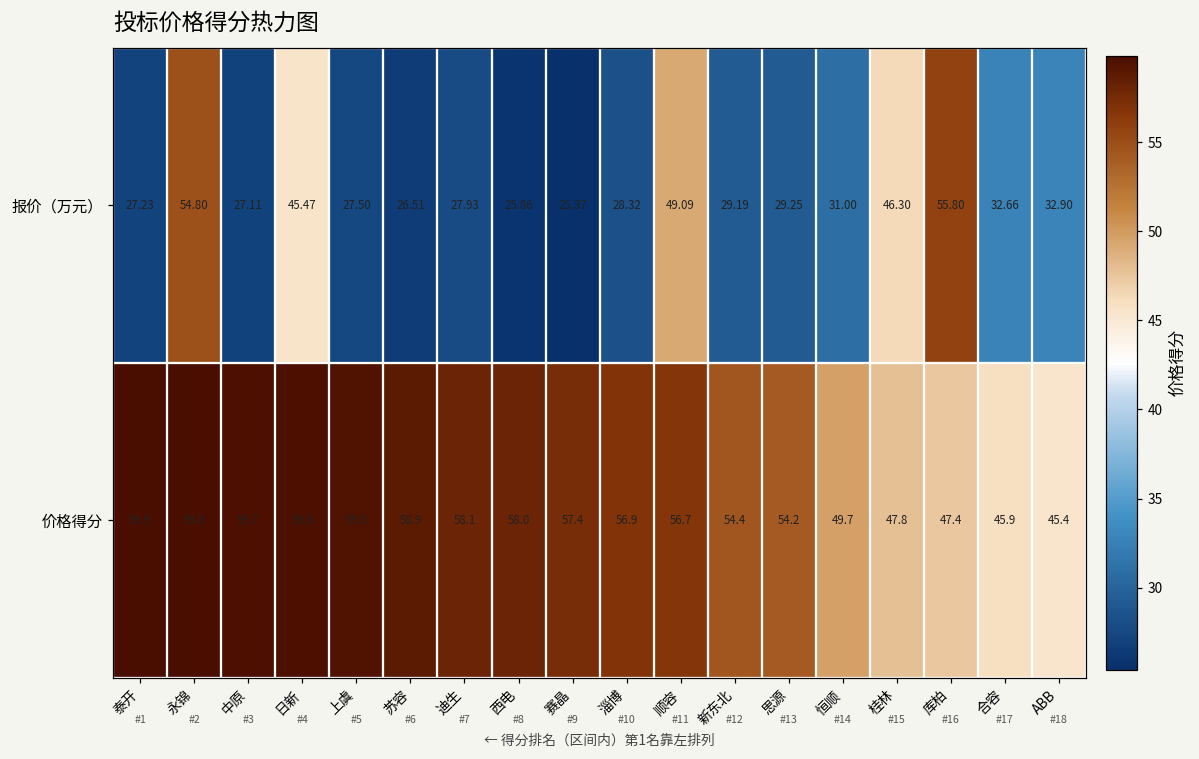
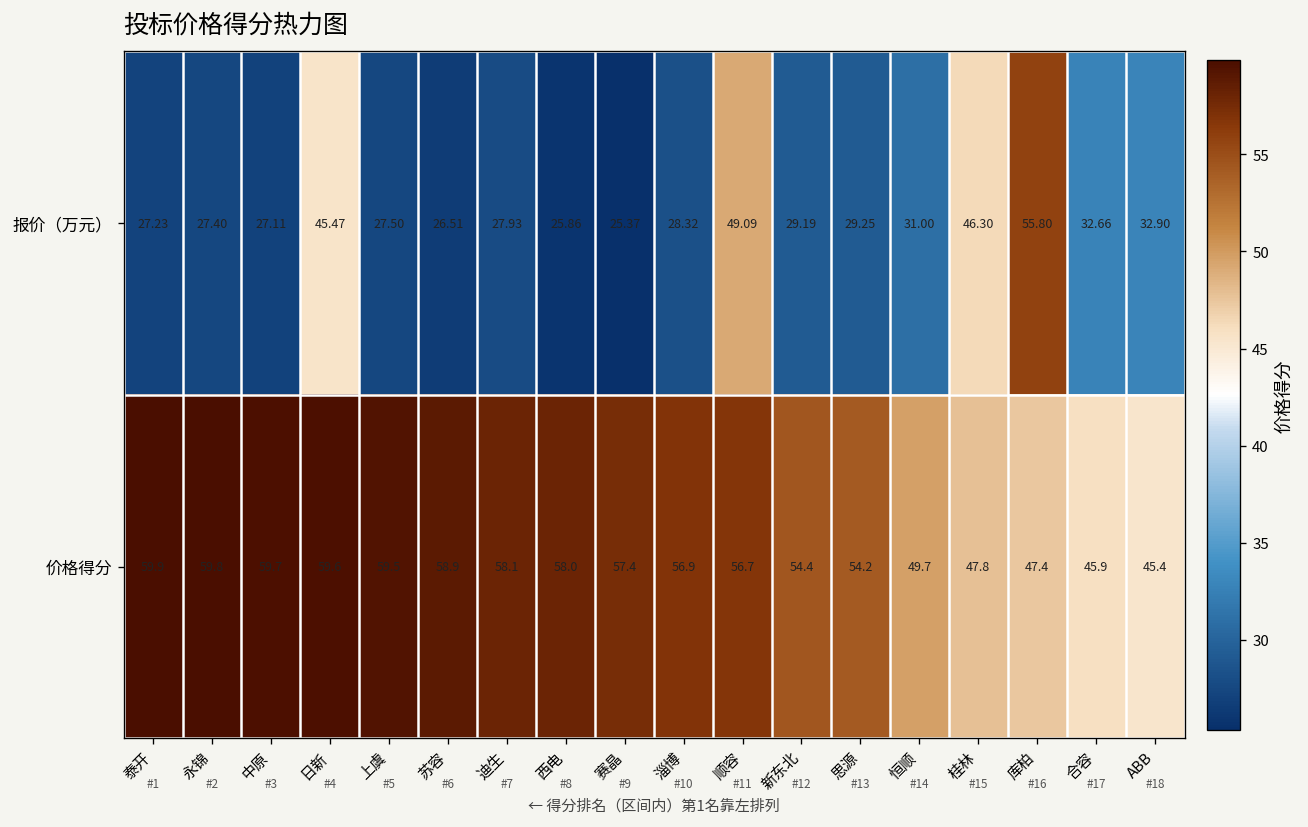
  {
    "报价（万元）": {
      "泰开": 27.23,
-     "永锦": 54.80,
+     "永锦": 27.40,
      "中原": 27.11,
      "日新": 45.47,
      "上虞": 27.50,
      "苏容": 26.51,
      "迪生": 27.93,
      "西电": 25.86,
      "赛晶": 25.37,
      "淄博": 28.32,
      "顺容": 49.09,
      "新东北": 29.19,
      "思源": 29.25,
      "恒顺": 31.00,
      "桂林": 46.30,
      "库柏": 55.80,
      "合容": 32.66,
      "ABB": 32.90
    },
    "价格得分": {
      "苏容": 58.9,
      "迪生": 58.1,
      "西电": 58.0,
      "赛晶": 57.4,
      "淄博": 56.9,
      "顺容": 56.7,
      "新东北": 54.4,
      "思源": 54.2,
      "恒顺": 49.7,
      "桂林": 47.8,
      "库柏": 47.4,
      "合容": 45.9,
      "ABB": 45.4
    }
  }
